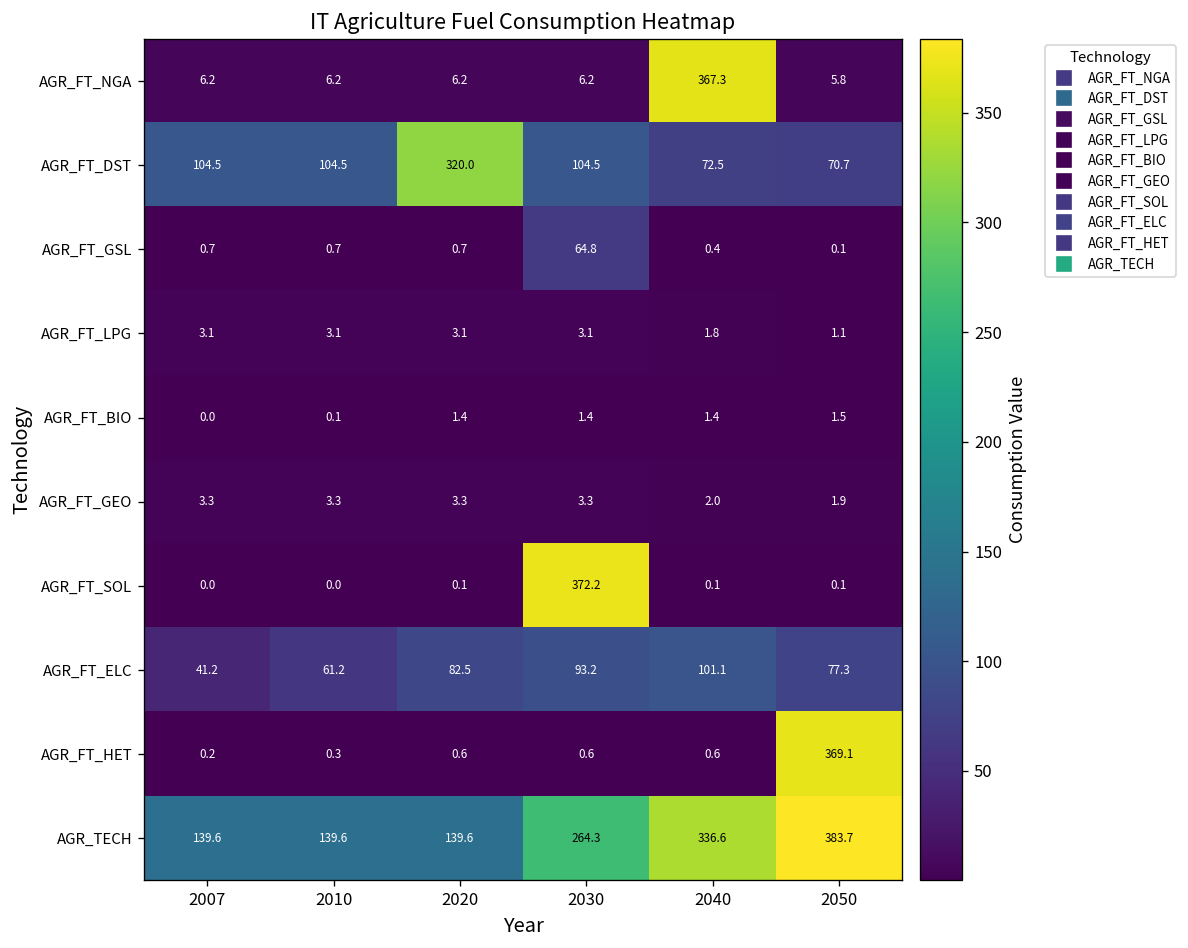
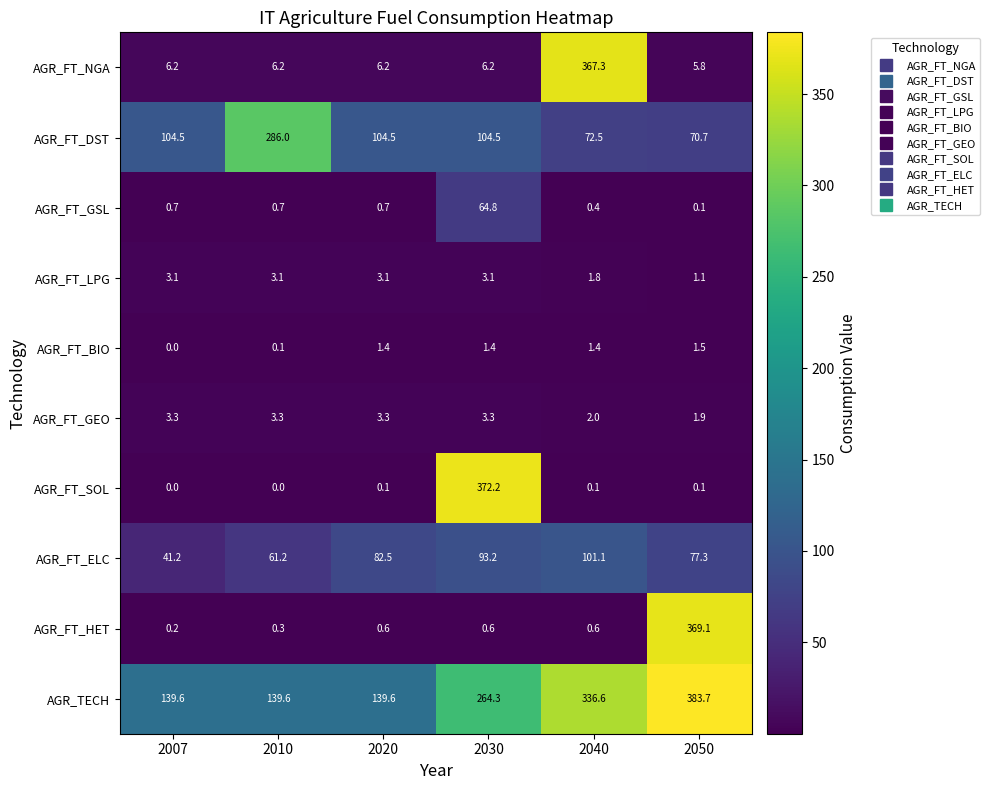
  {
    "AGR_FT_NGA": {
      "2007": 6.2,
      "2010": 6.2,
      "2020": 6.2,
      "2030": 6.2,
      "2040": 367.3,
      "2050": 5.8
    },
    "AGR_FT_DST": {
      "2007": 104.5,
-     "2010": 104.5,
-     "2020": 320.0,
+     "2010": 286.0,
+     "2020": 104.5,
      "2030": 104.5,
      "2040": 72.5,
      "2050": 70.7
    },
    "AGR_FT_GSL": {
      "2007": 0.7,
      "2010": 0.7,
      "2020": 0.7,
      "2030": 64.8,
      "2040": 0.4,
      "2050": 0.1
    },
    "AGR_FT_LPG": {
      "2007": 3.1,
      "2010": 3.1,
      "2020": 3.1,
      "2030": 3.1,
      "2040": 1.8,
      "2050": 1.1
    },
    "AGR_FT_BIO": {
      "2007": 0.0,
      "2010": 0.1,
      "2020": 1.4,
      "2030": 1.4,
      "2040": 1.4,
      "2050": 1.5
    },
    "AGR_FT_GEO": {
      "2007": 3.3,
      "2010": 3.3,
      "2020": 3.3,
      "2030": 3.3,
      "2040": 2.0,
      "2050": 1.9
    },
    "AGR_FT_SOL": {
      "2007": 0.0,
      "2010": 0.0,
      "2020": 0.1,
      "2030": 372.2,
      "2040": 0.1,
      "2050": 0.1
    },
    "AGR_FT_ELC": {
      "2007": 41.2,
      "2010": 61.2,
      "2020": 82.5,
      "2030": 93.2,
      "2040": 101.1,
      "2050": 77.3
    },
    "AGR_FT_HET": {
      "2007": 0.2,
      "2010": 0.3,
      "2020": 0.6,
      "2030": 0.6,
      "2040": 0.6,
      "2050": 369.1
    },
    "AGR_TECH": {
      "2007": 139.6,
      "2010": 139.6,
      "2020": 139.6,
      "2030": 264.3,
      "2040": 336.6,
      "2050": 383.7
    }
  }
